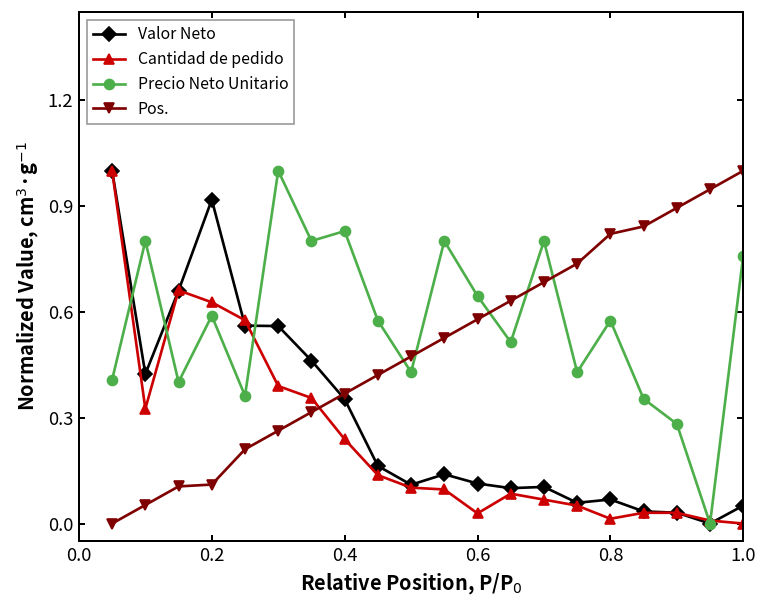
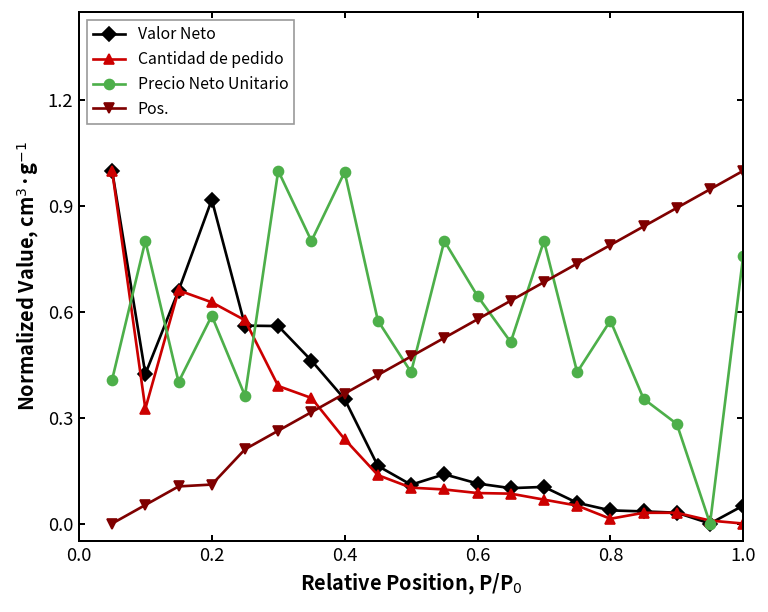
  {
    "Valor Neto": {
      "0.2": 0.92,
      "0.4": 0.35,
      "0.6": 0.11,
-     "0.8": 0.07,
+     "0.8": 0.04,
      "1.0": 0.05
    },
    "Cantidad de pedido": {
      "0.2": 0.63,
      "0.4": 0.24,
-     "0.6": 0.03,
+     "0.6": 0.09,
      "0.8": 0.01,
      "1.0": 0.00
    },
    "Precio Neto Unitario": {
      "0.2": 0.59,
-     "0.4": 0.83,
+     "0.4": 1.00,
      "0.6": 0.64,
      "0.8": 0.58,
      "1.0": 0.76
    },
    "Pos.": {
      "0.2": 0.11,
      "0.4": 0.37,
      "0.6": 0.58,
-     "0.8": 0.82,
+     "0.8": 0.79,
      "1.0": 1.00
    }
  }
